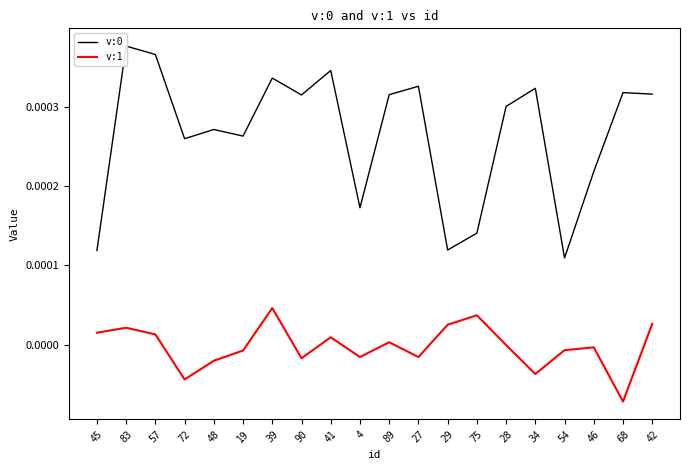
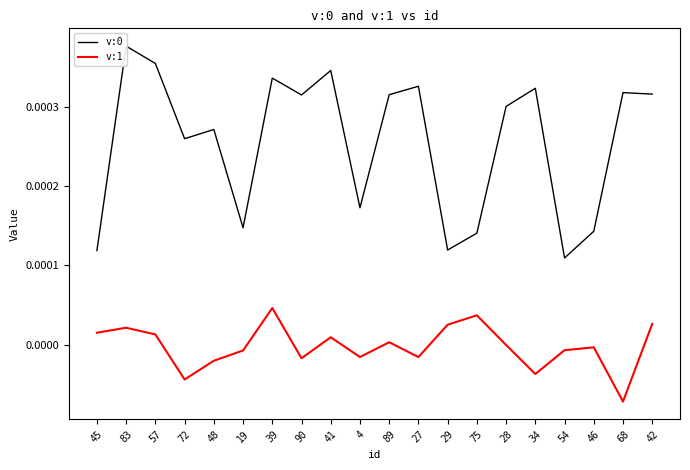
  {
    "v:0": {
      "45": 0.00012,
-     "57": 0.00037,
+     "57": 0.00035,
      "72": 0.00026,
      "48": 0.00027,
-     "19": 0.00026,
+     "19": 0.00015,
      "39": 0.00034,
      "90": 0.00031,
      "41": 0.00035,
      "4": 0.00017,
      "89": 0.00032,
      "27": 0.00033,
      "29": 0.00012,
      "75": 0.00014,
      "28": 0.00030,
      "34": 0.00032,
      "54": 0.00011,
-     "46": 0.00022,
+     "46": 0.00014,
      "68": 0.00032,
      "42": 0.00032
    },
    "v:1": {
      "45": 0.00002,
      "83": 0.00002,
      "57": 0.00001,
      "72": -0.00004,
      "48": -0.00002,
      "19": -0.00001,
      "39": 0.00005,
      "90": -0.00002,
      "41": 0.00001,
      "4": -0.00002,
      "89": 0.00000,
      "27": -0.00002,
      "29": 0.00003,
      "75": 0.00004,
      "28": 0.00000,
      "34": -0.00004,
      "54": -0.00001,
      "46": 0.00000,
      "68": -0.00007,
      "42": 0.00003
    }
  }
